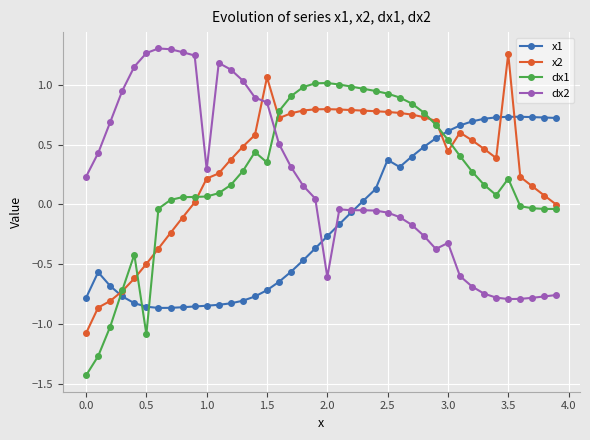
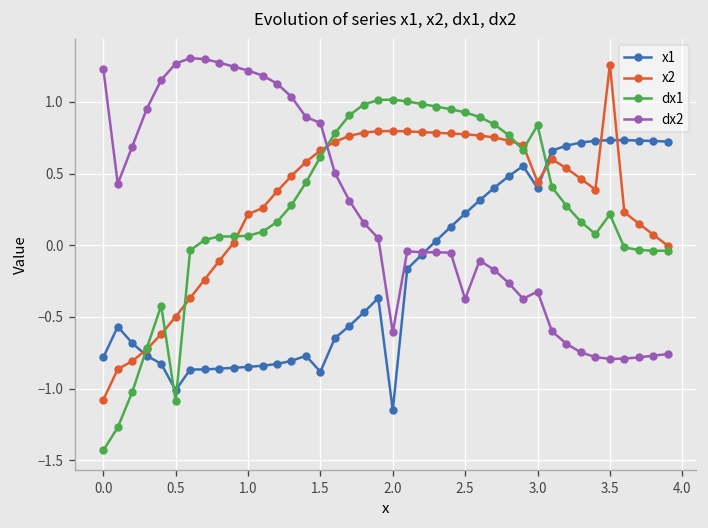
  {
    "x1": {
      "0.0": -0.78,
-     "0.5": -0.86,
+     "0.5": -1.01,
      "1.0": -0.85,
-     "1.5": -0.72,
-     "2.0": -0.27,
-     "2.5": 0.37,
-     "3.0": 0.61,
+     "1.5": -0.88,
+     "2.0": -1.15,
+     "2.5": 0.22,
+     "3.0": 0.40,
      "3.5": 0.73
    },
    "x2": {
      "0.0": -1.08,
      "0.5": -0.50,
      "1.0": 0.22,
-     "1.5": 1.06,
+     "1.5": 0.66,
      "2.0": 0.80,
      "2.5": 0.77,
      "3.0": 0.44,
      "3.5": 1.26
    },
    "dx1": {
      "0.0": -1.43,
      "0.5": -1.09,
      "1.0": 0.07,
-     "1.5": 0.35,
+     "1.5": 0.62,
      "2.0": 1.02,
      "2.5": 0.93,
-     "3.0": 0.54,
+     "3.0": 0.84,
      "3.5": 0.22
    },
    "dx2": {
-     "0.0": 0.23,
+     "0.0": 1.23,
      "0.5": 1.27,
-     "1.0": 0.29,
+     "1.0": 1.22,
      "1.5": 0.85,
      "2.0": -0.61,
-     "2.5": -0.07,
+     "2.5": -0.37,
      "3.0": -0.32,
      "3.5": -0.79
    }
  }
